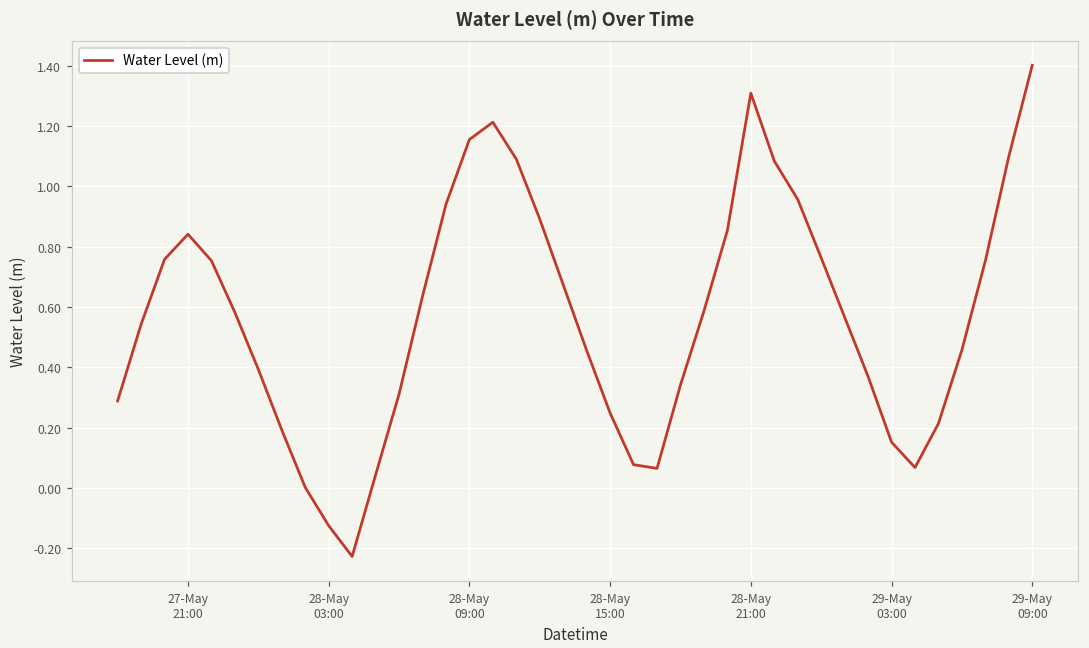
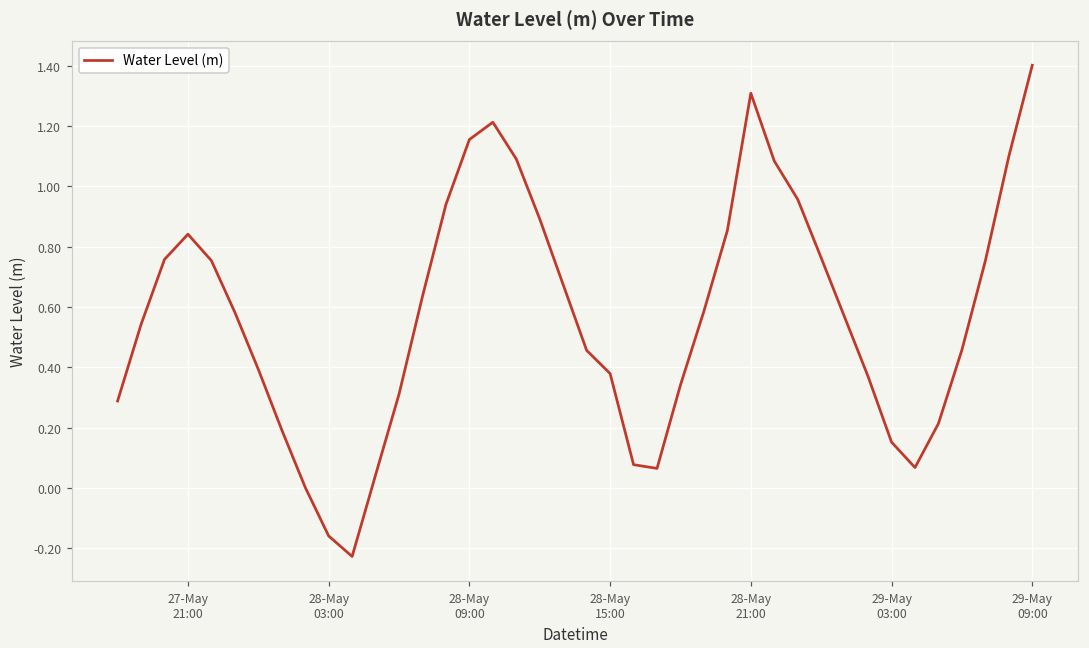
  {
    "27-May 21:00": 0.84,
-   "28-May 03:00": -0.13,
+   "28-May 03:00": -0.16,
    "28-May 09:00": 1.16,
-   "28-May 15:00": 0.25,
+   "28-May 15:00": 0.38,
    "28-May 21:00": 1.31,
    "29-May 03:00": 0.15,
    "29-May 09:00": 1.40
  }
